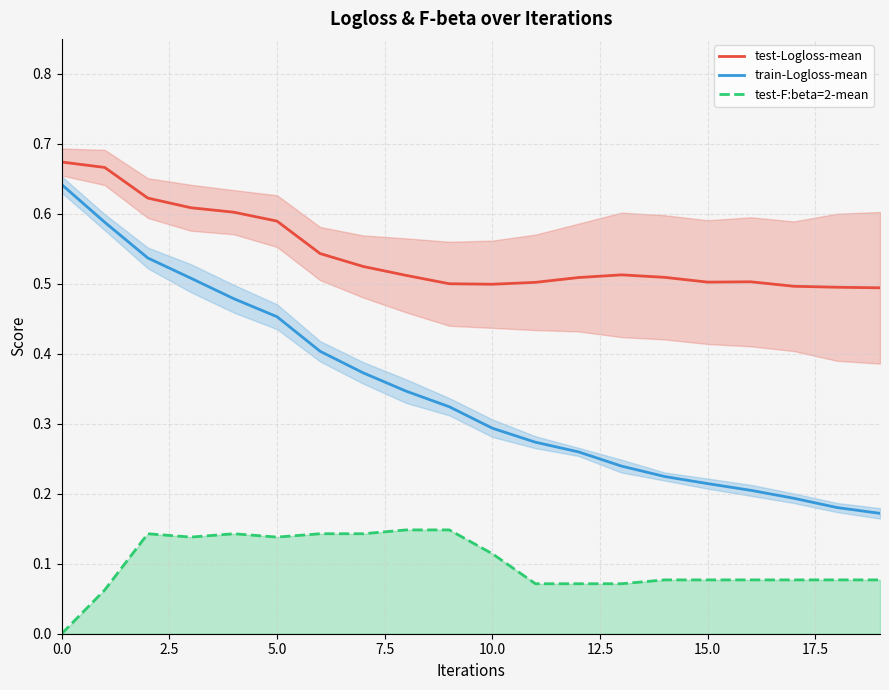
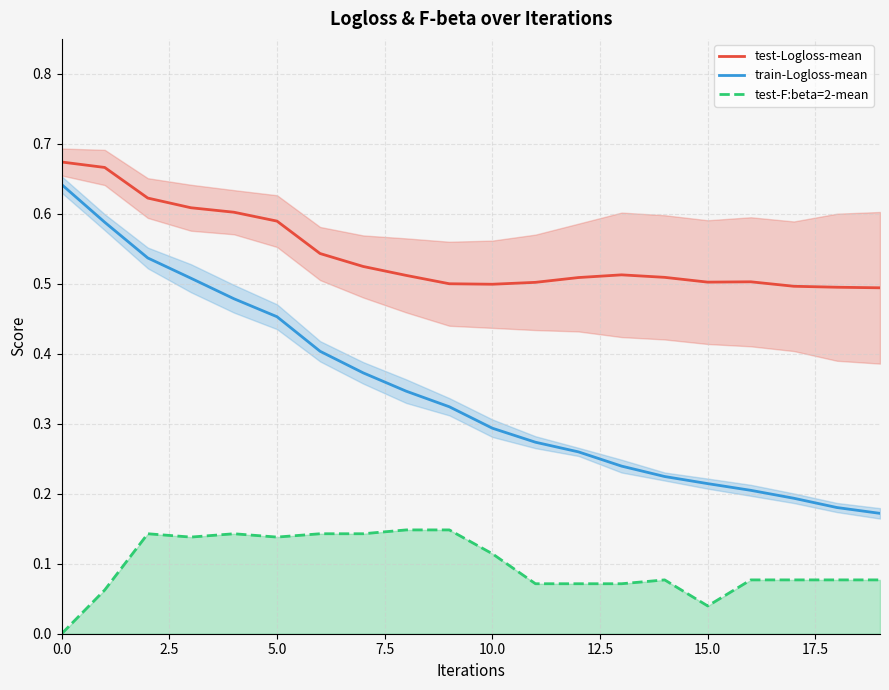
  {
    "test-F:beta=2-mean": {
      "0.0": 0.00,
      "5.0": 0.14,
      "10.0": 0.11,
-     "15.0": 0.08
+     "15.0": 0.04
    }
  }
